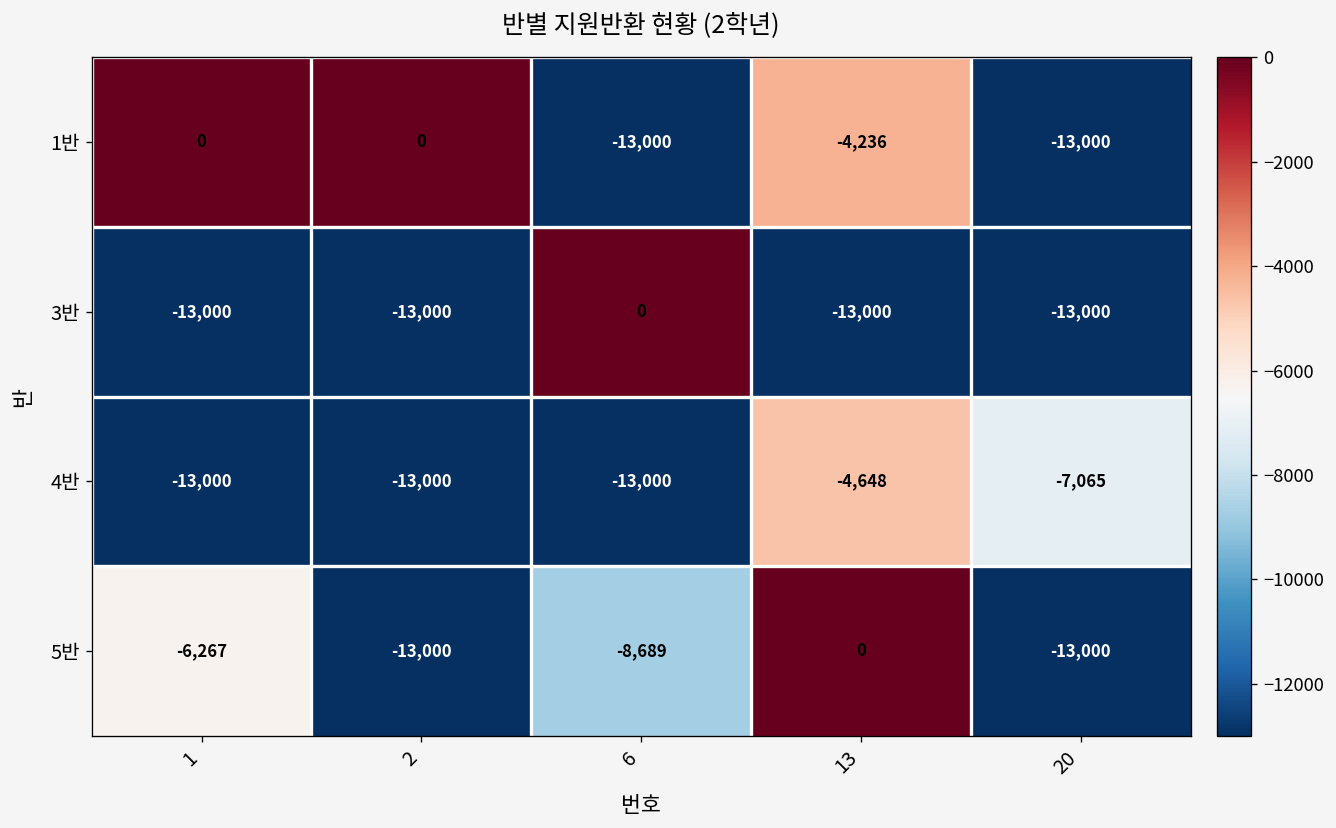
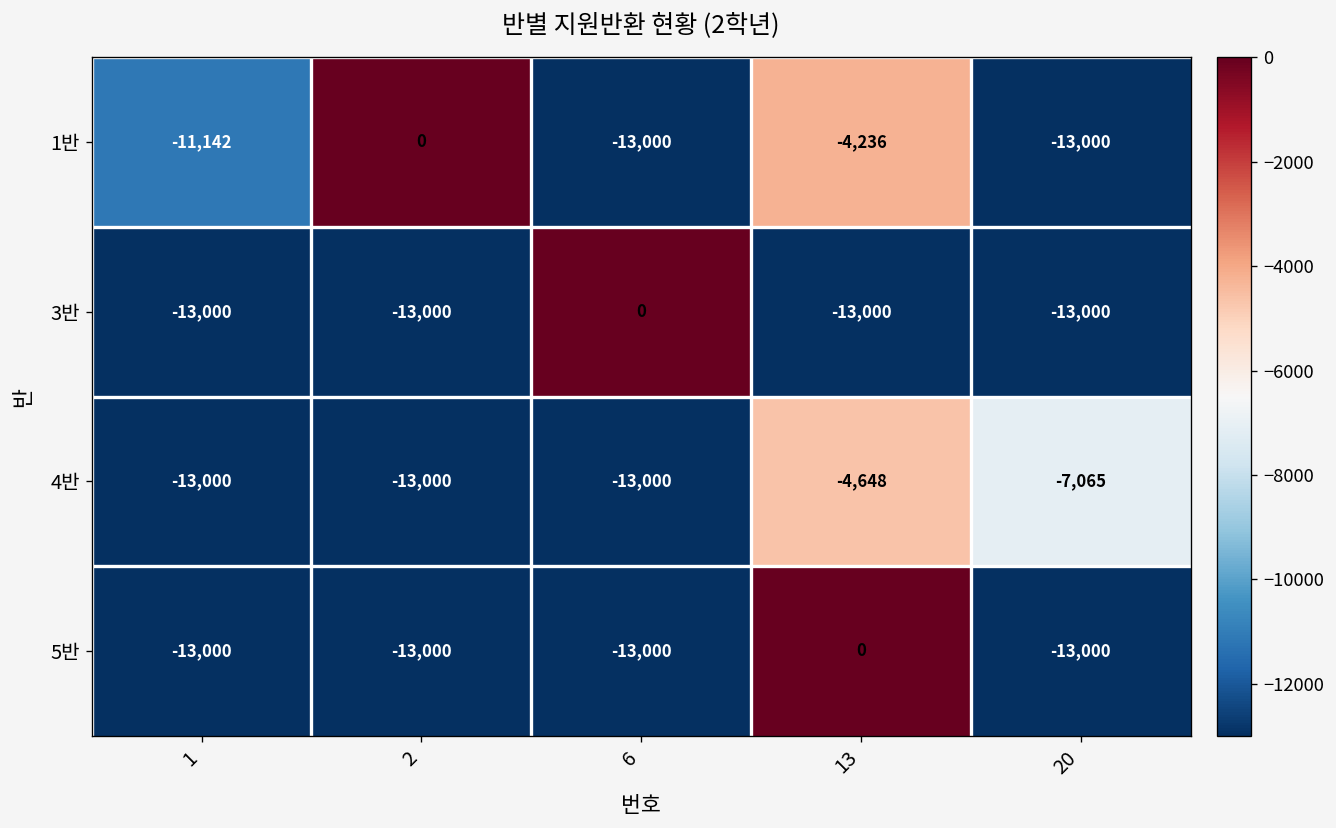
  {
    "1반": {
-     "1": "0",
+     "1": "-11,142",
      "2": "0",
      "6": "-13,000",
      "13": "-4,236",
      "20": "-13,000"
    },
    "3반": {
      "1": "-13,000",
      "2": "-13,000",
      "6": "0",
      "13": "-13,000",
      "20": "-13,000"
    },
    "4반": {
      "1": "-13,000",
      "2": "-13,000",
      "6": "-13,000",
      "13": "-4,648",
      "20": "-7,065"
    },
    "5반": {
-     "1": "-6,267",
+     "1": "-13,000",
      "2": "-13,000",
-     "6": "-8,689",
+     "6": "-13,000",
      "13": "0",
      "20": "-13,000"
    }
  }
